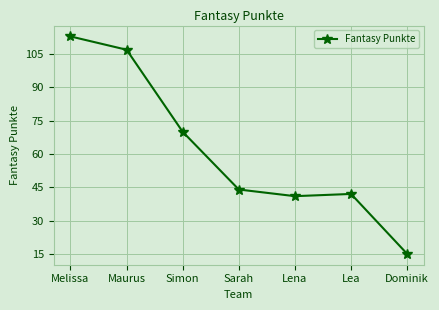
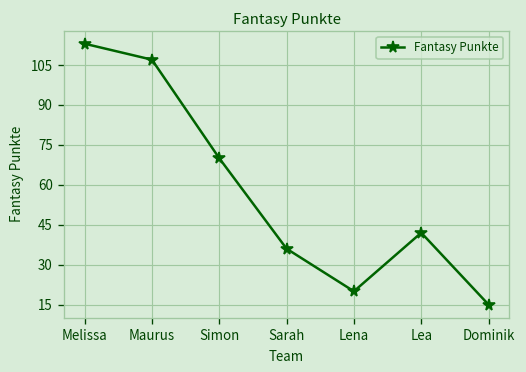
  {
    "Melissa": 113,
    "Maurus": 107,
    "Simon": 70,
-   "Sarah": 44,
-   "Lena": 41,
+   "Sarah": 36,
+   "Lena": 20,
    "Lea": 42,
    "Dominik": 15
  }
